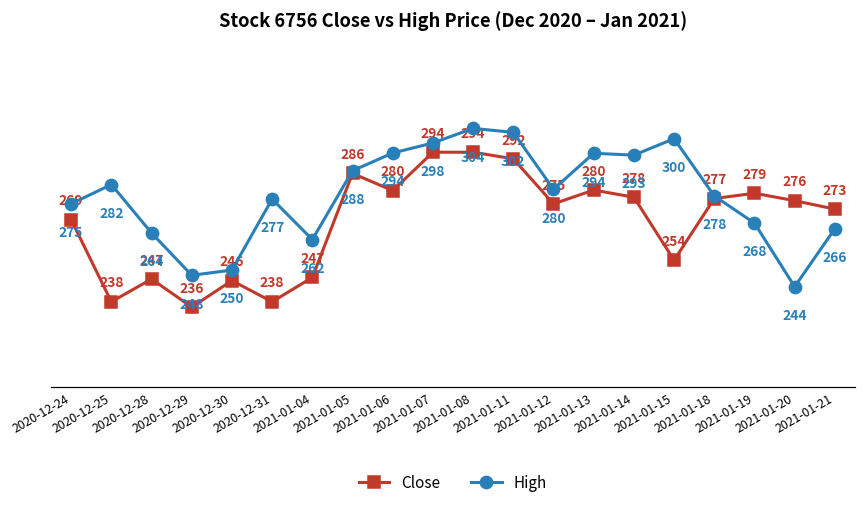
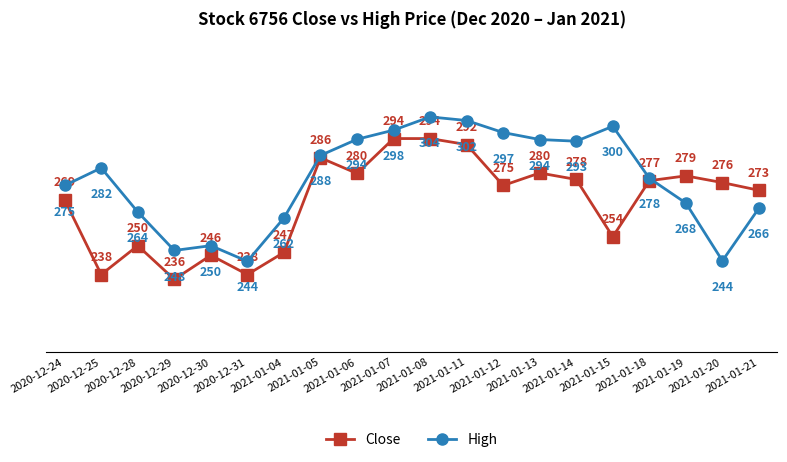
  {
    "Close": {
      "2020-12-25": 238,
-     "2020-12-28": 247,
+     "2020-12-28": 250,
      "2020-12-29": 236,
      "2020-12-31": 238,
      "2021-01-07": 294,
      "2021-01-15": 254,
      "2021-01-19": 279,
      "2021-01-20": 276,
      "2021-01-21": 273
    },
    "High": {
      "2020-12-24": 275,
      "2020-12-25": 282,
      "2020-12-30": 250,
-     "2020-12-31": 277,
+     "2020-12-31": 244,
      "2021-01-07": 298,
-     "2021-01-12": 280,
+     "2021-01-12": 297,
      "2021-01-15": 300,
      "2021-01-19": 268,
      "2021-01-20": 244,
      "2021-01-21": 266
    }
  }
